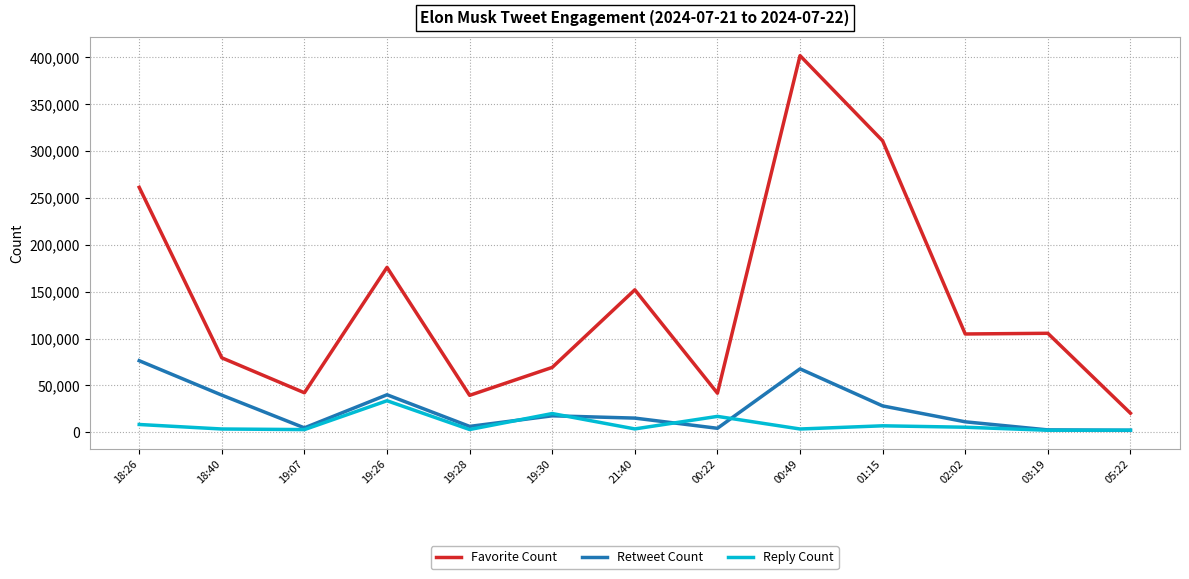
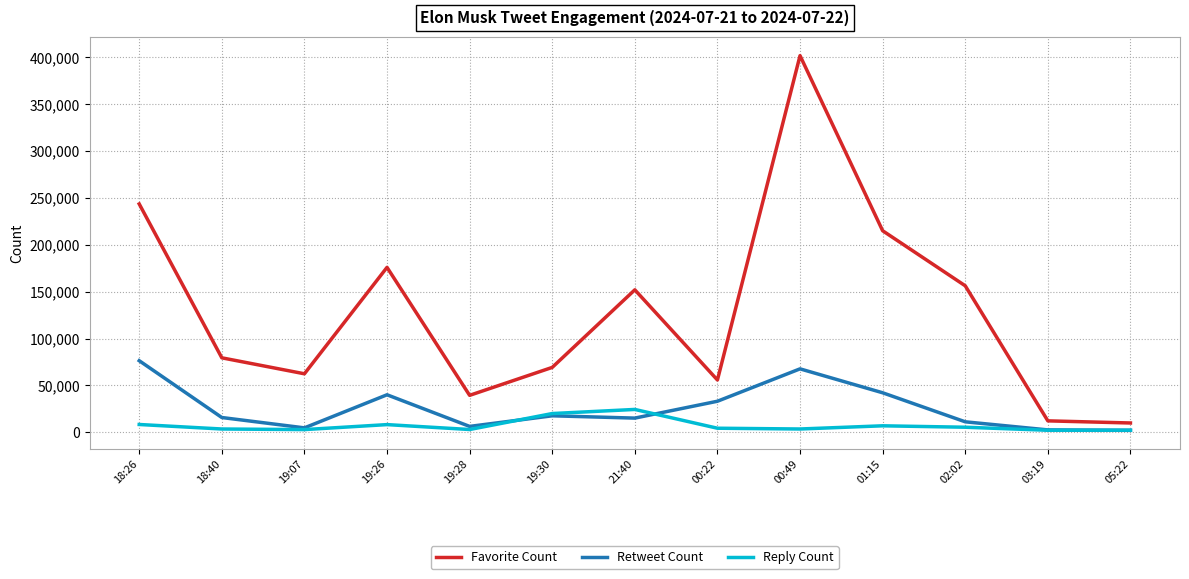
  {
    "Favorite Count": {
-     "18:26": "260,000",
+     "18:26": "240,000",
      "18:40": "80,000",
-     "19:07": "40,000",
+     "19:07": "60,000",
      "19:26": "180,000",
      "19:28": "40,000",
      "19:30": "70,000",
      "21:40": "150,000",
-     "00:22": "40,000",
+     "00:22": "60,000",
      "00:49": "400,000",
-     "01:15": "310,000",
-     "02:02": "100,000",
-     "03:19": "110,000",
-     "05:22": "20,000"
+     "01:15": "220,000",
+     "02:02": "160,000",
+     "03:19": "10,000",
+     "05:22": "10,000"
    },
    "Retweet Count": {
      "18:26": "80,000",
-     "18:40": "40,000",
+     "18:40": "20,000",
      "19:26": "40,000",
      "19:28": "10,000",
      "21:40": "20,000",
-     "00:22": "0",
+     "00:22": "30,000",
      "00:49": "70,000",
-     "01:15": "30,000",
+     "01:15": "40,000",
      "02:02": "10,000"
    },
    "Reply Count": {
      "18:26": "10,000",
      "18:40": "0",
-     "19:26": "30,000",
+     "19:26": "10,000",
      "19:28": "0",
-     "21:40": "0",
-     "00:22": "20,000",
+     "21:40": "20,000",
+     "00:22": "0",
      "00:49": "0",
      "01:15": "10,000",
      "02:02": "10,000"
    }
  }
